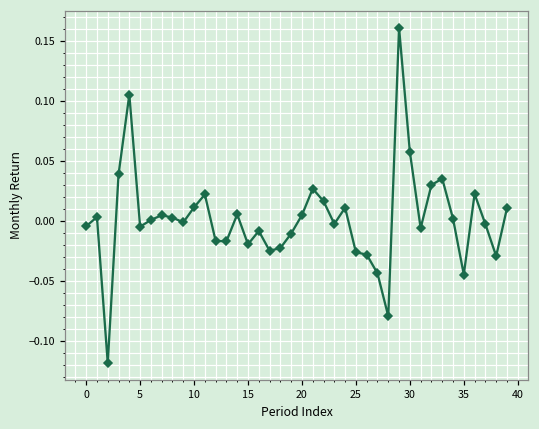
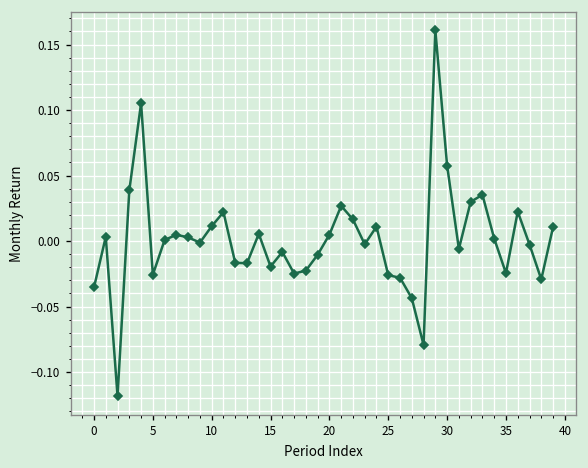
  {
-   "0": -0.004,
-   "5": -0.005,
+   "0": -0.035,
+   "5": -0.026,
    "10": 0.011,
    "15": -0.019,
    "20": 0.005,
    "25": -0.026,
    "30": 0.058,
-   "35": -0.045
+   "35": -0.025
  }
